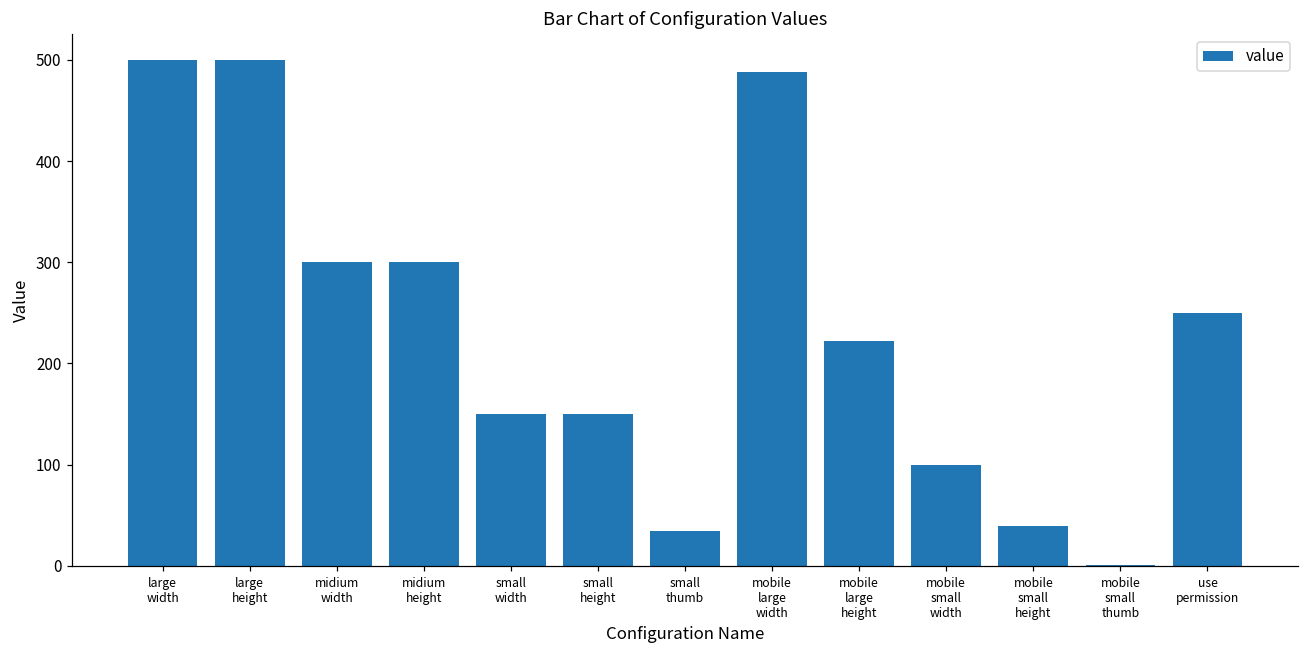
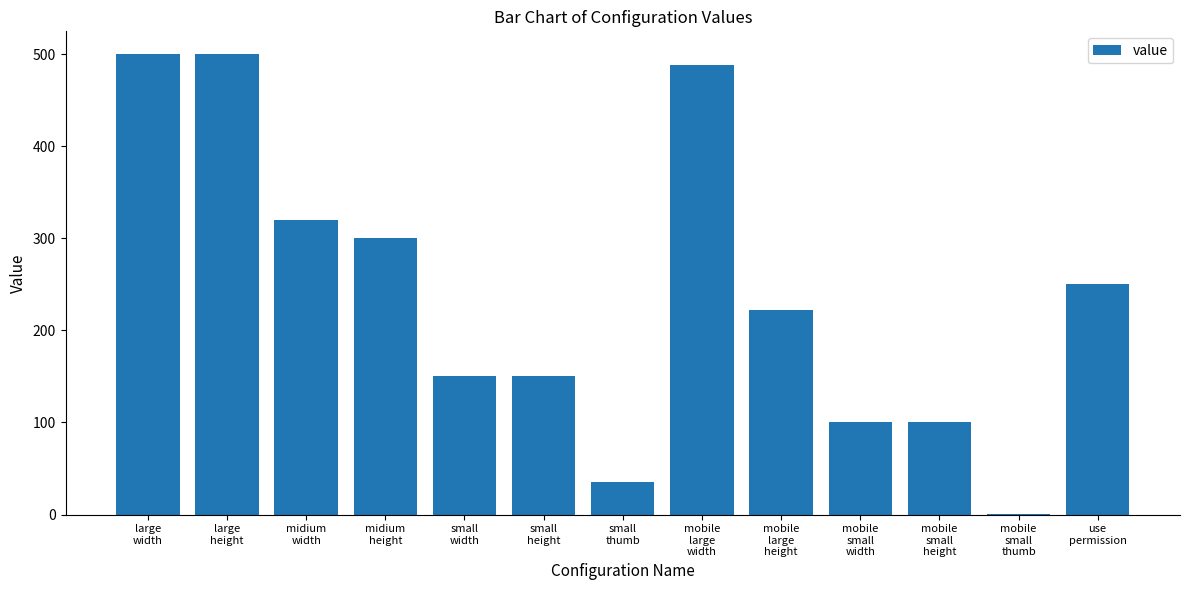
  {
    "large width": 500,
    "large height": 500,
-   "midium width": 300,
+   "midium width": 320,
    "midium height": 300,
    "small width": 150,
    "small height": 150,
    "small thumb": 40,
    "mobile large width": 490,
    "mobile large height": 220,
    "mobile small width": 100,
-   "mobile small height": 40,
+   "mobile small height": 100,
    "use permission": 250
  }
